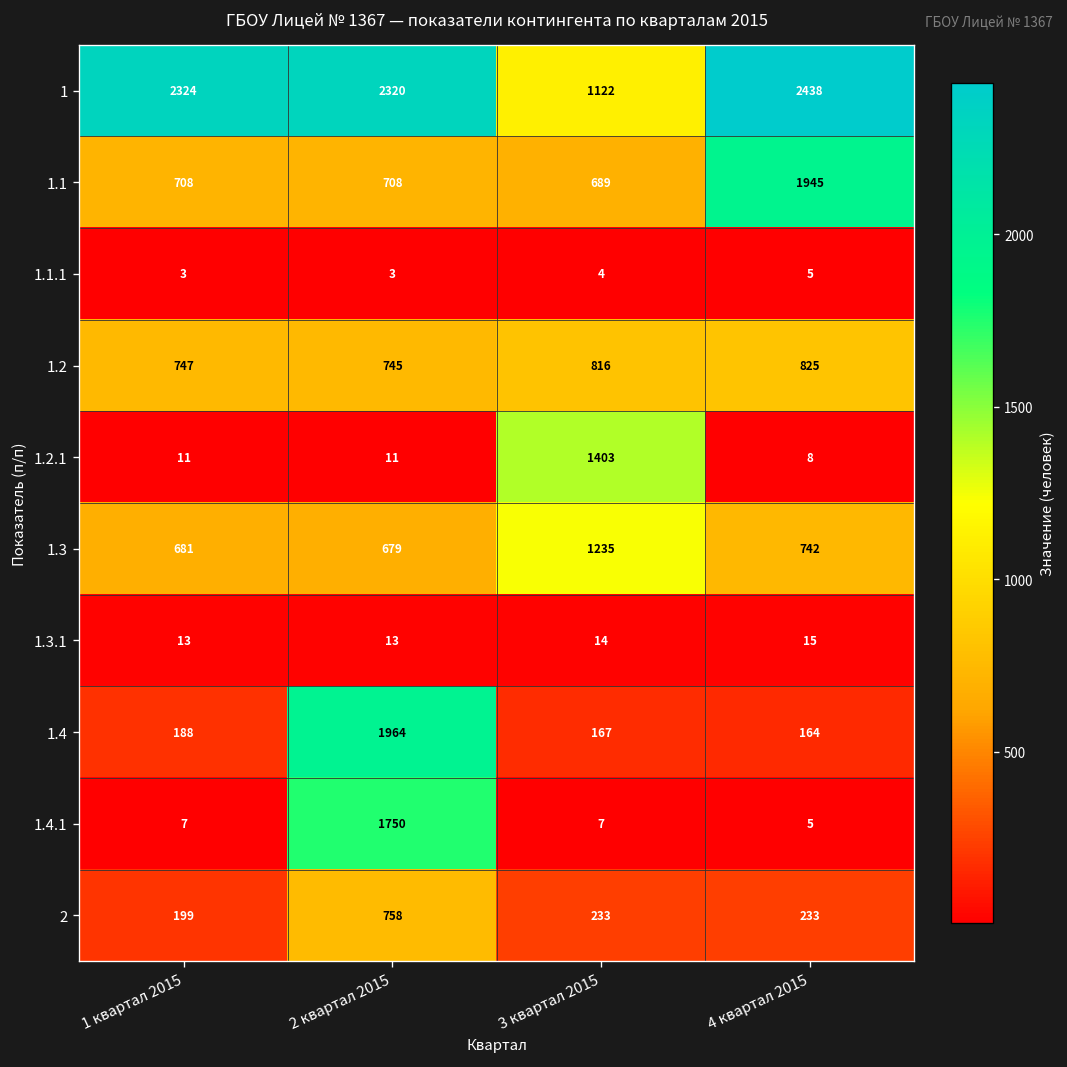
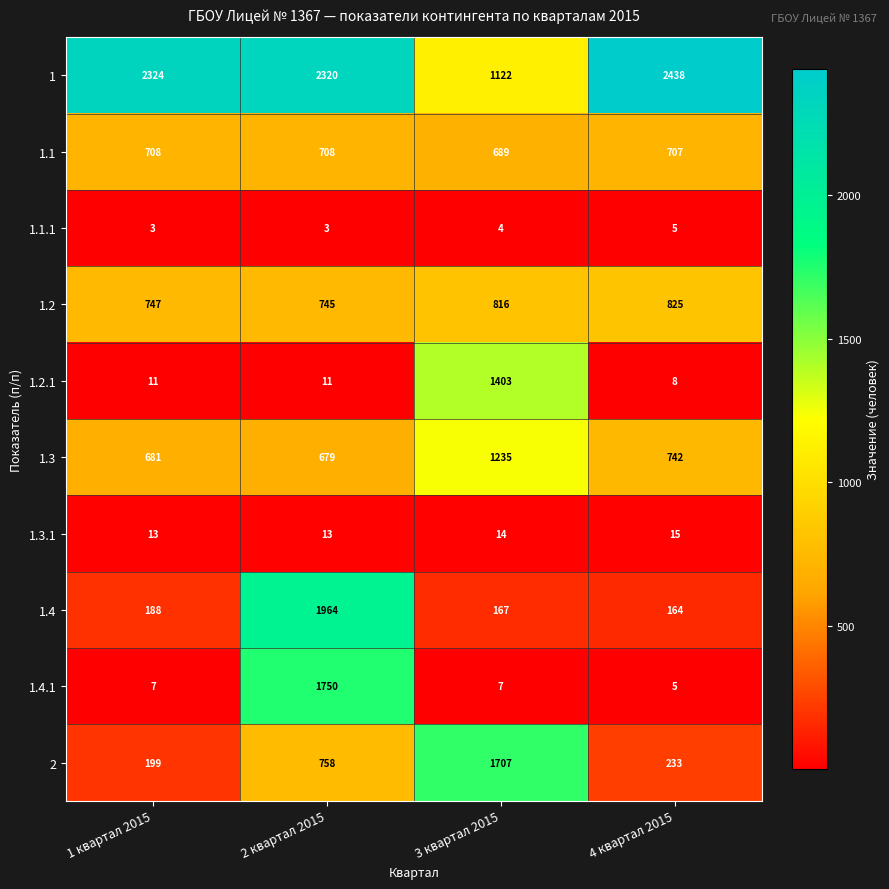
  {
    "1": {
      "1 квартал 2015": 2324,
      "2 квартал 2015": 2320,
      "3 квартал 2015": 1122,
      "4 квартал 2015": 2438
    },
    "1.1": {
      "1 квартал 2015": 708,
      "2 квартал 2015": 708,
      "3 квартал 2015": 689,
-     "4 квартал 2015": 1945
+     "4 квартал 2015": 707
    },
    "1.1.1": {
      "1 квартал 2015": 3,
      "2 квартал 2015": 3,
      "3 квартал 2015": 4,
      "4 квартал 2015": 5
    },
    "1.2": {
      "1 квартал 2015": 747,
      "2 квартал 2015": 745,
      "3 квартал 2015": 816,
      "4 квартал 2015": 825
    },
    "1.2.1": {
      "1 квартал 2015": 11,
      "2 квартал 2015": 11,
      "3 квартал 2015": 1403,
      "4 квартал 2015": 8
    },
    "1.3": {
      "1 квартал 2015": 681,
      "2 квартал 2015": 679,
      "3 квартал 2015": 1235,
      "4 квартал 2015": 742
    },
    "1.3.1": {
      "1 квартал 2015": 13,
      "2 квартал 2015": 13,
      "3 квартал 2015": 14,
      "4 квартал 2015": 15
    },
    "1.4": {
      "1 квартал 2015": 188,
      "2 квартал 2015": 1964,
      "3 квартал 2015": 167,
      "4 квартал 2015": 164
    },
    "1.4.1": {
      "1 квартал 2015": 7,
      "2 квартал 2015": 1750,
      "3 квартал 2015": 7,
      "4 квартал 2015": 5
    },
    "2": {
      "1 квартал 2015": 199,
      "2 квартал 2015": 758,
-     "3 квартал 2015": 233,
+     "3 квартал 2015": 1707,
      "4 квартал 2015": 233
    }
  }
